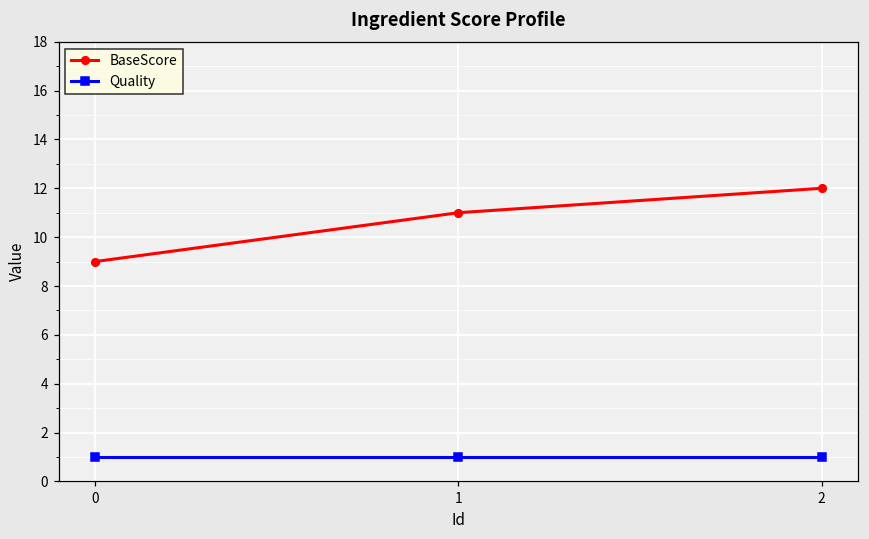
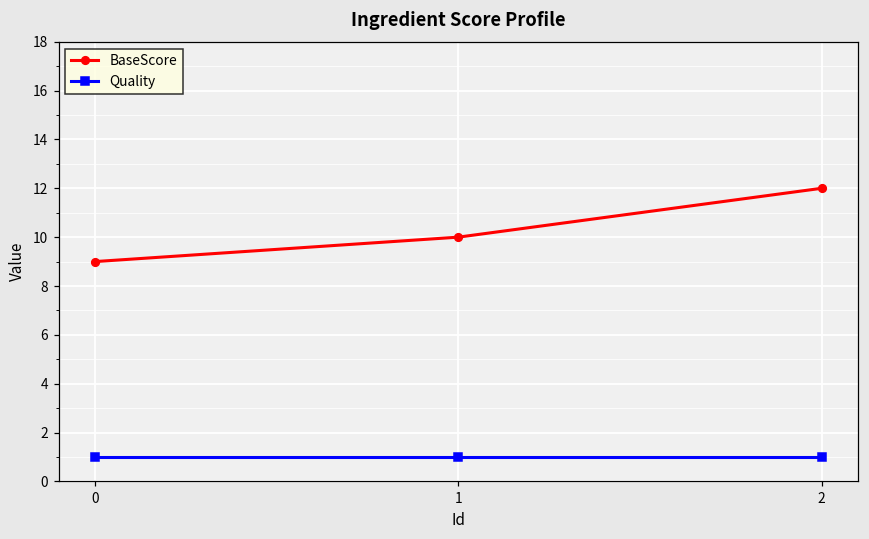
  {
    "BaseScore": {
      "0": 9,
-     "1": 11,
+     "1": 10,
      "2": 12
    },
    "Quality": {
      "0": 1,
      "1": 1,
      "2": 1
    }
  }
